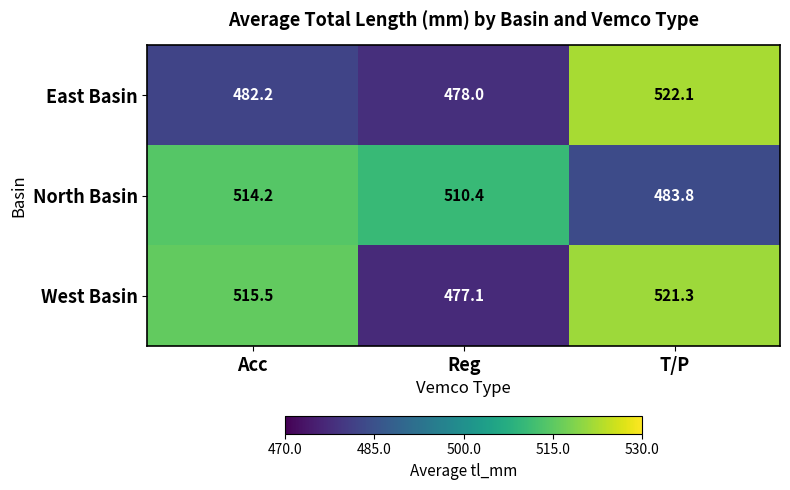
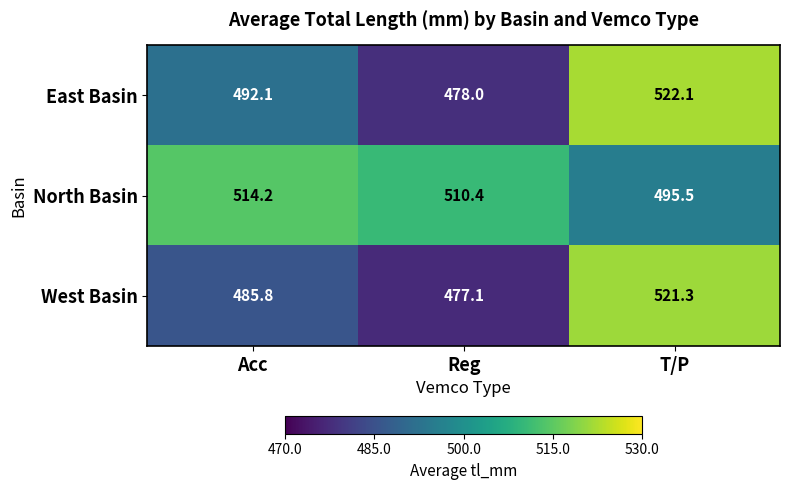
  {
    "East Basin": {
-     "Acc": 482.2,
+     "Acc": 492.1,
      "Reg": 478.0,
      "T/P": 522.1
    },
    "North Basin": {
      "Acc": 514.2,
      "Reg": 510.4,
-     "T/P": 483.8
+     "T/P": 495.5
    },
    "West Basin": {
-     "Acc": 515.5,
+     "Acc": 485.8,
      "Reg": 477.1,
      "T/P": 521.3
    }
  }
